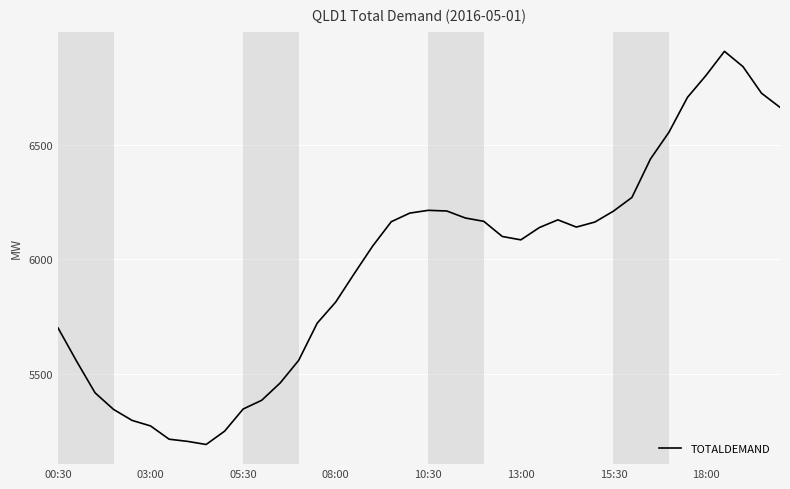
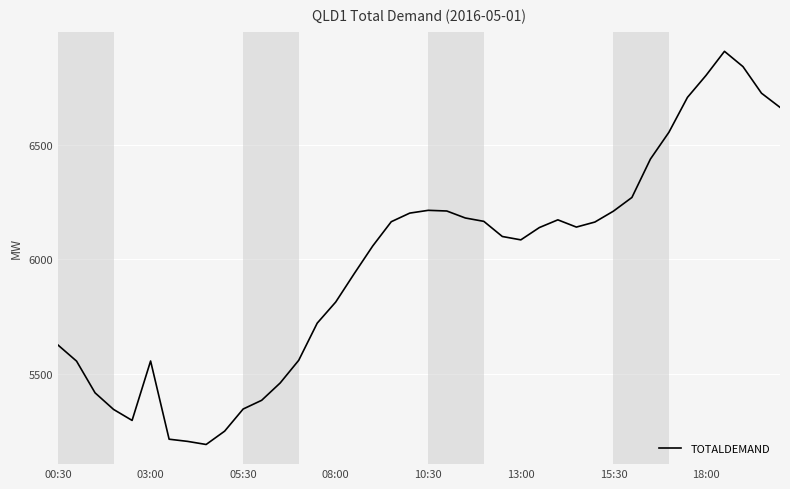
  {
-   "00:30": 5700,
-   "03:00": 5270,
+   "00:30": 5630,
+   "03:00": 5560,
    "05:30": 5350,
    "08:00": 5810,
    "10:30": 6210,
    "13:00": 6080,
    "15:30": 6210,
    "18:00": 6800
  }
